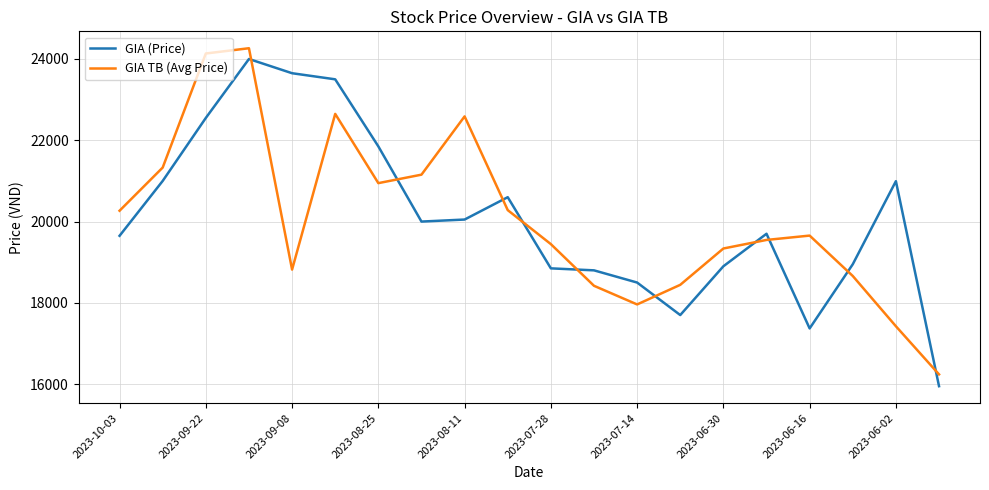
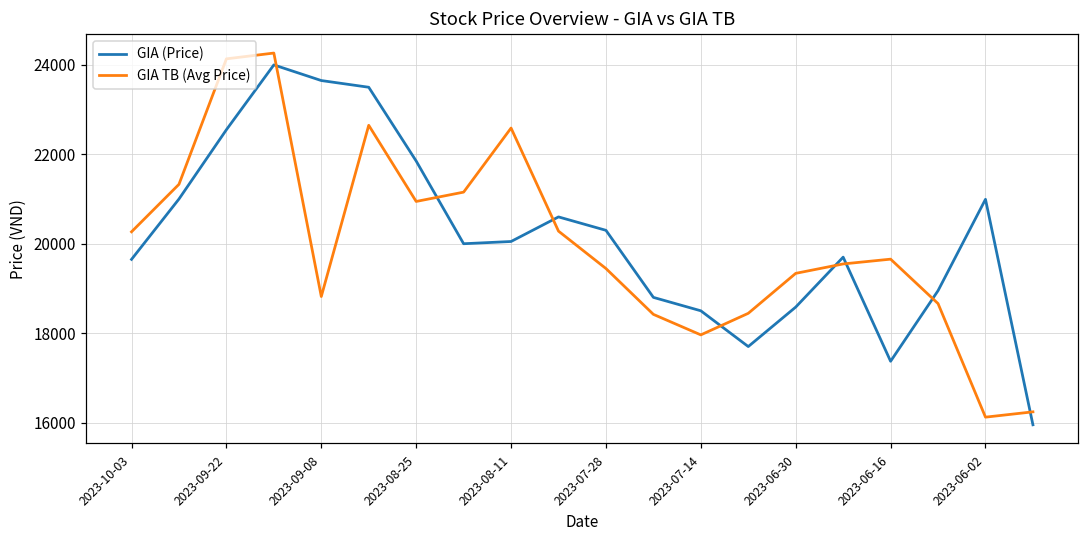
  {
    "GIA (Price)": {
      "2023-10-03": 19700,
      "2023-09-22": 22600,
      "2023-09-08": 23700,
      "2023-08-25": 21900,
      "2023-08-11": 20100,
-     "2023-07-28": 18800,
+     "2023-07-28": 20300,
      "2023-07-14": 18500,
-     "2023-06-30": 18900,
+     "2023-06-30": 18600,
      "2023-06-16": 17400,
      "2023-06-02": 21000
    },
    "GIA TB (Avg Price)": {
      "2023-10-03": 20300,
      "2023-09-08": 18800,
      "2023-08-25": 20900,
      "2023-08-11": 22600,
      "2023-07-28": 19400,
      "2023-07-14": 18000,
      "2023-06-30": 19300,
      "2023-06-16": 19700,
-     "2023-06-02": 17400
+     "2023-06-02": 16100
    }
  }
